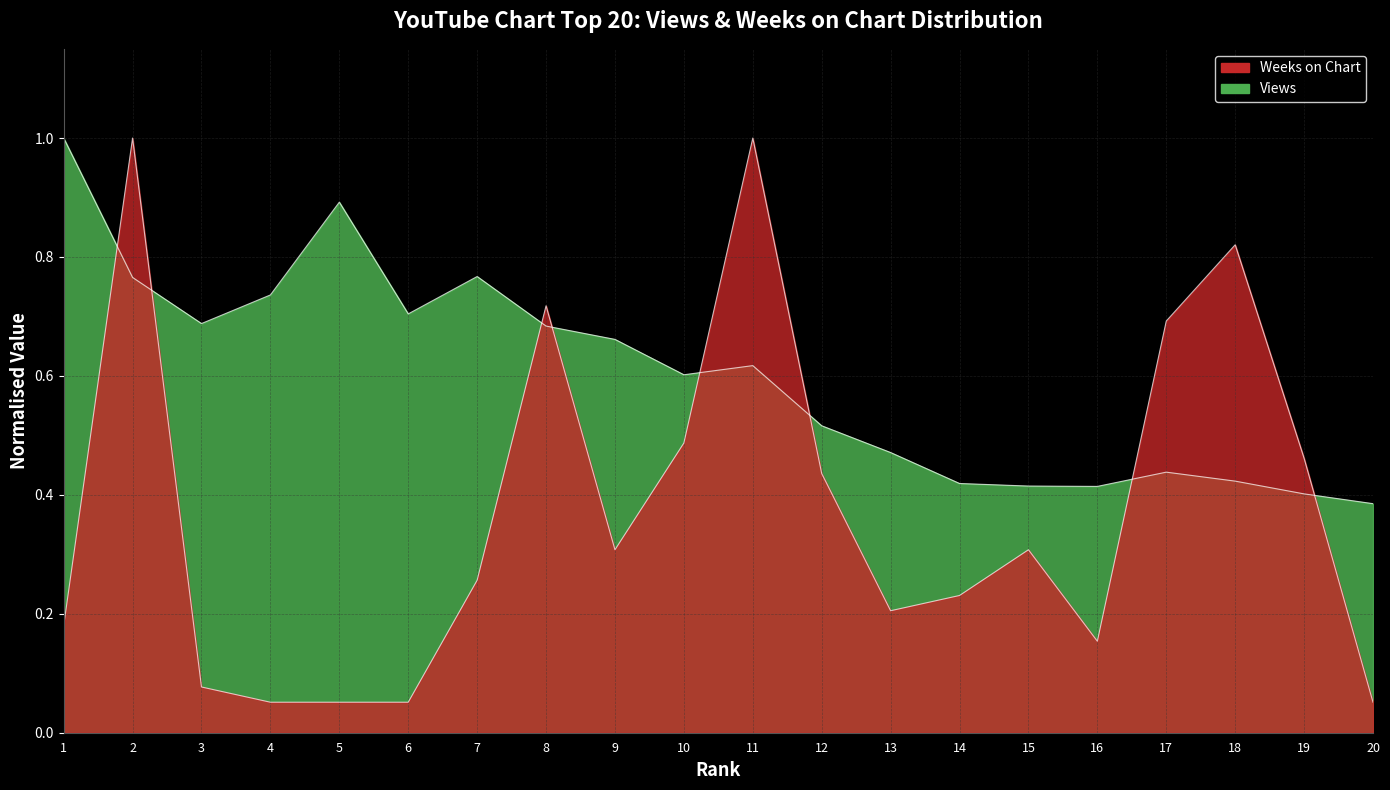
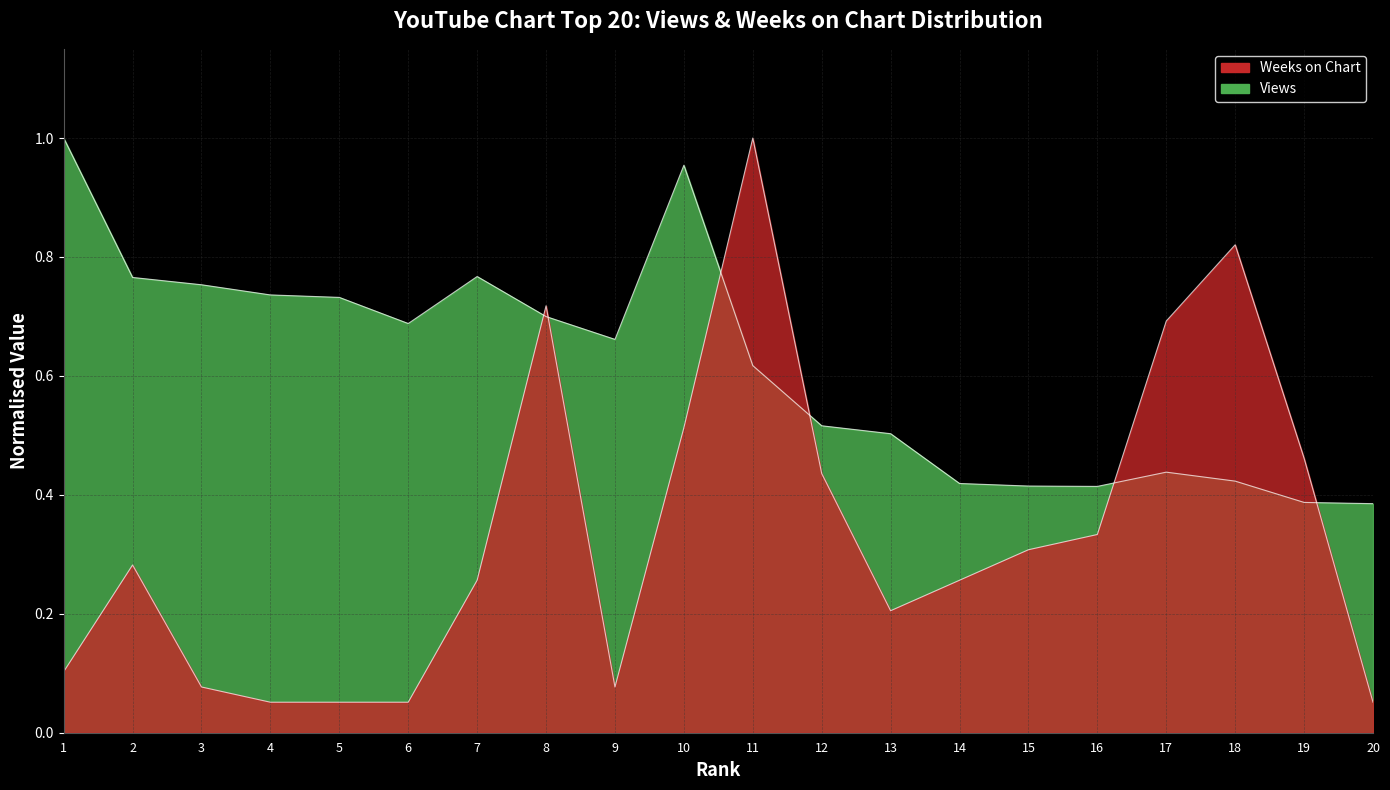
  {
    "Views": {
      "1": 1.00,
      "2": 0.77,
-     "3": 0.69,
+     "3": 0.75,
      "4": 0.74,
-     "5": 0.89,
-     "6": 0.70,
+     "5": 0.73,
+     "6": 0.69,
      "7": 0.77,
-     "8": 0.68,
+     "8": 0.70,
      "9": 0.66,
-     "10": 0.60,
+     "10": 0.95,
      "11": 0.62,
      "12": 0.52,
-     "13": 0.47,
+     "13": 0.50,
      "14": 0.42,
      "15": 0.41,
      "16": 0.41,
      "17": 0.44,
      "18": 0.42,
-     "19": 0.40,
+     "19": 0.39,
      "20": 0.39
    },
    "Weeks on Chart": {
-     "1": 0.18,
-     "2": 1.00,
+     "1": 0.10,
+     "2": 0.28,
      "3": 0.08,
      "4": 0.05,
      "5": 0.05,
      "6": 0.05,
      "7": 0.26,
      "8": 0.72,
-     "9": 0.31,
-     "10": 0.49,
+     "9": 0.08,
+     "10": 0.51,
      "11": 1.00,
      "12": 0.44,
      "13": 0.21,
-     "14": 0.23,
+     "14": 0.26,
      "15": 0.31,
-     "16": 0.15,
+     "16": 0.33,
      "17": 0.69,
      "18": 0.82,
      "19": 0.46,
      "20": 0.05
    }
  }
